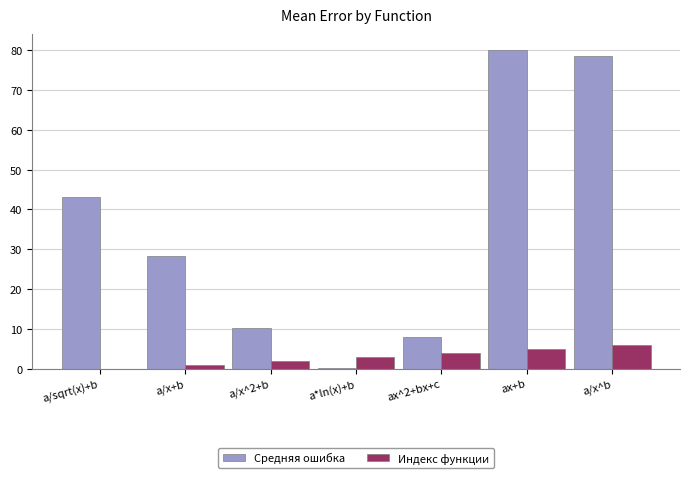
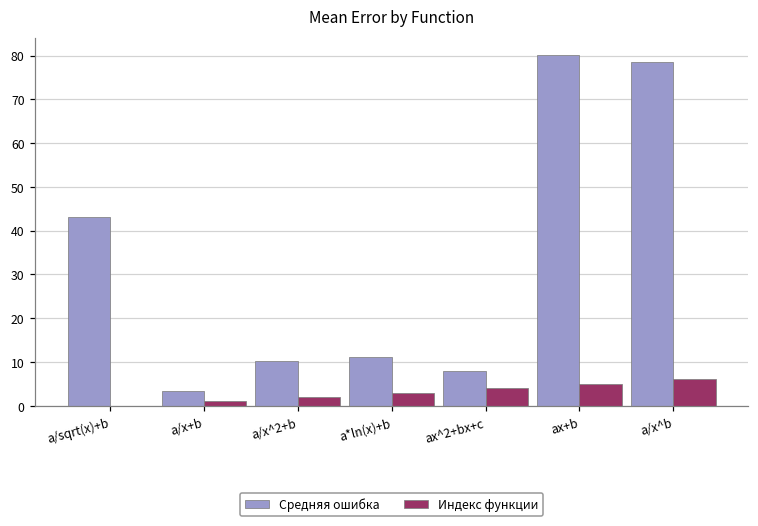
  {
    "Средняя ошибка": {
      "a/sqrt(x)+b": 43,
-     "a/x+b": 28,
+     "a/x+b": 3,
      "a/x^2+b": 10,
-     "a*ln(x)+b": 0,
+     "a*ln(x)+b": 11,
      "ax^2+bx+c": 8,
      "ax+b": 80,
      "a/x^b": 79
    },
    "Индекс функции": {
      "a/sqrt(x)+b": 0,
      "a/x+b": 1,
      "a/x^2+b": 2,
      "a*ln(x)+b": 3,
      "ax^2+bx+c": 4,
      "ax+b": 5,
      "a/x^b": 6
    }
  }
